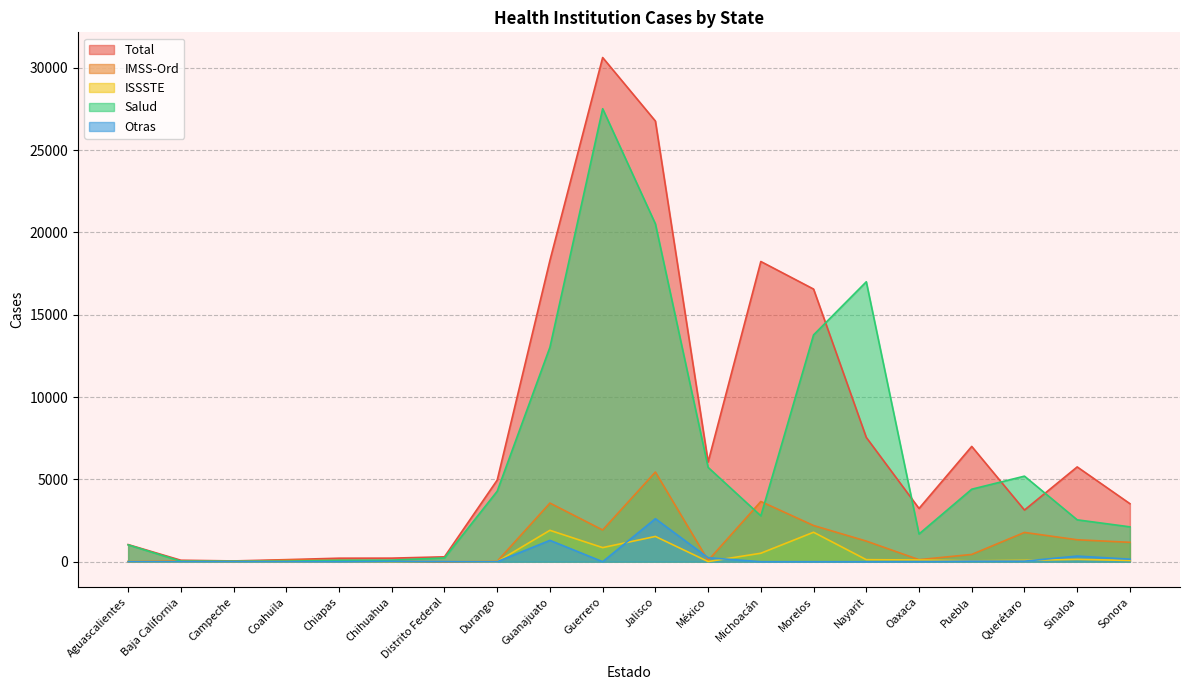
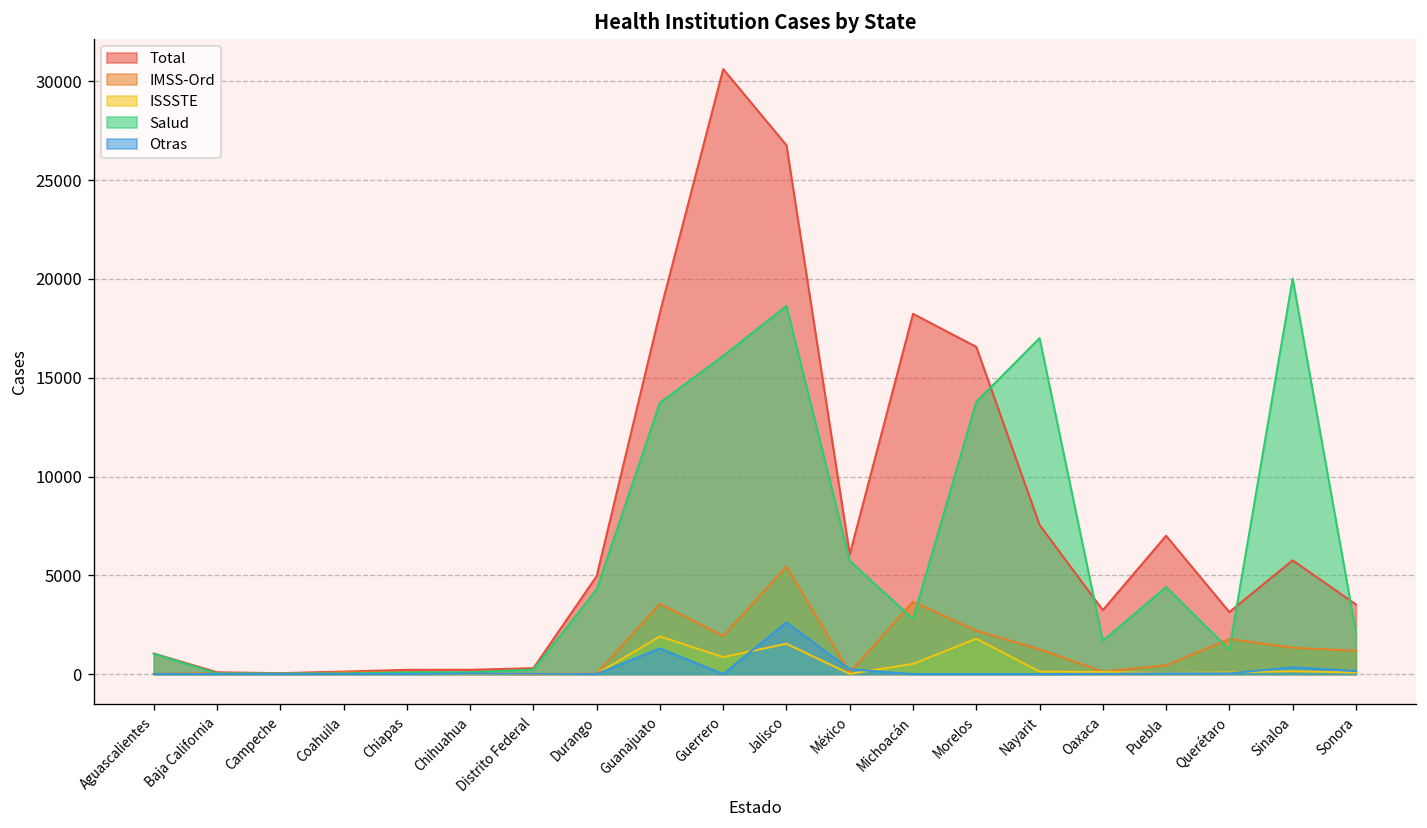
  {
    "ISSSTE": {
      "Guanajuato": 1900,
      "Guerrero": 900,
      "Jalisco": 1500,
      "Michoacán": 500,
      "Morelos": 1800,
      "Sinaloa": 100
    },
    "Salud": {
      "Durango": 4300,
-     "Guanajuato": 13000,
-     "Guerrero": 27500,
-     "Jalisco": 20500,
+     "Guanajuato": 13700,
+     "Guerrero": 16100,
+     "Jalisco": 18600,
      "México": 5700,
      "Michoacán": 2800,
      "Morelos": 13800,
      "Nayarit": 17000,
      "Oaxaca": 1700,
      "Puebla": 4400,
-     "Querétaro": 5200,
-     "Sinaloa": 2500,
+     "Querétaro": 1200,
+     "Sinaloa": 20000,
      "Sonora": 2100
    },
    "Otras": {
      "Guanajuato": 1300,
      "Guerrero": 0,
      "Jalisco": 2600,
      "México": 200,
      "Michoacán": 0,
      "Morelos": 0,
      "Sinaloa": 300
    }
  }
